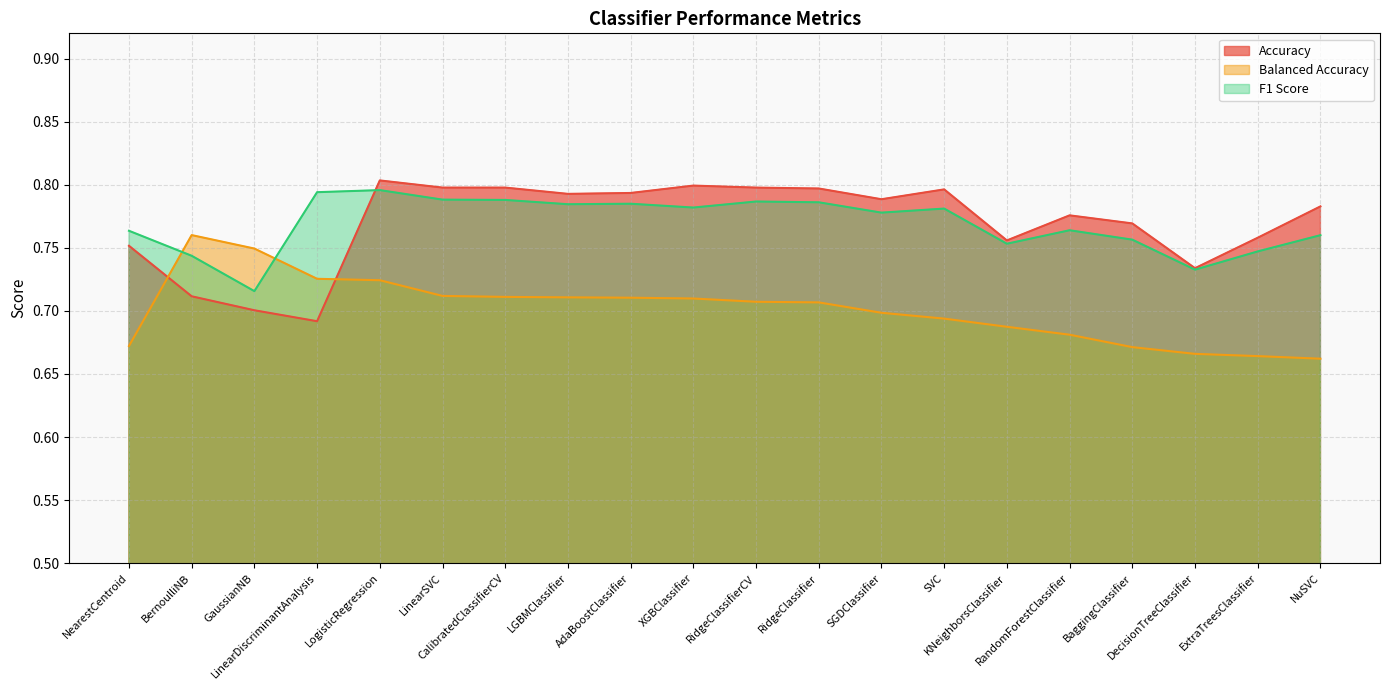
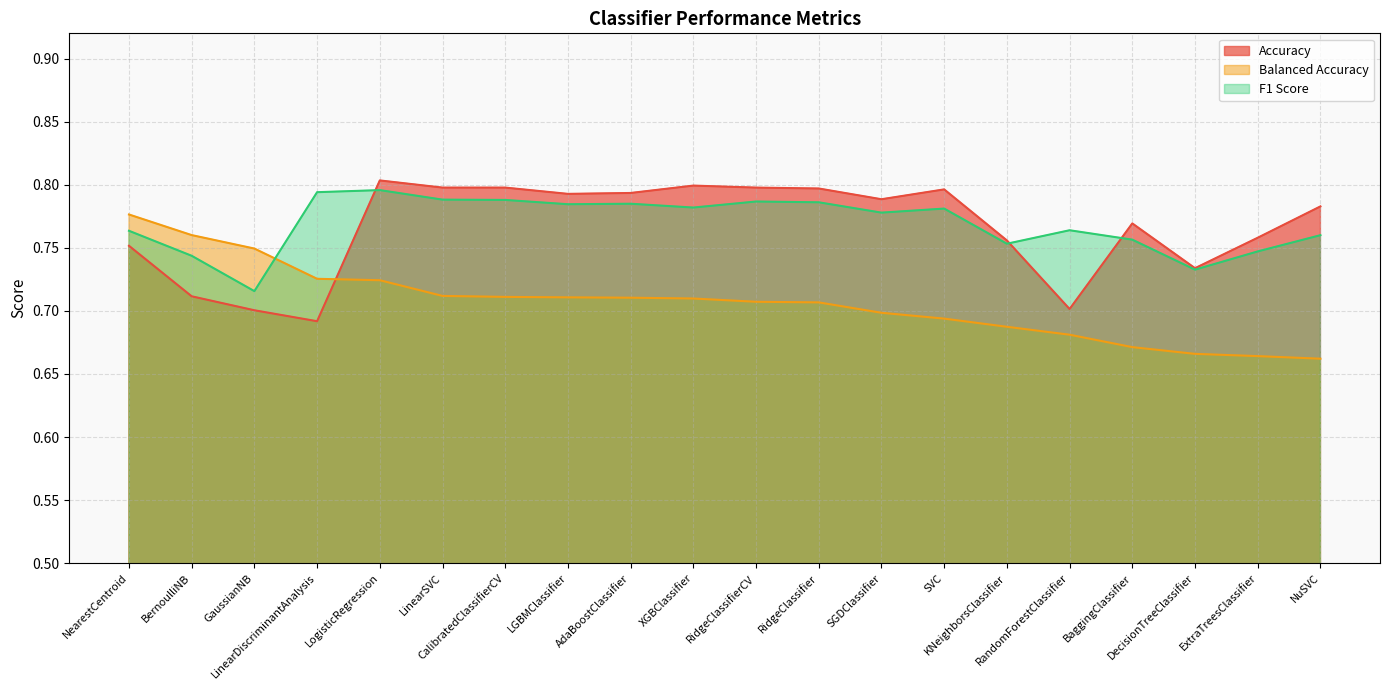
  {
    "Accuracy": {
      "NearestCentroid": 0.752,
      "BernoulliNB": 0.712,
      "GaussianNB": 0.700,
      "LinearDiscriminantAnalysis": 0.692,
      "LogisticRegression": 0.803,
      "LinearSVC": 0.798,
      "CalibratedClassifierCV": 0.798,
      "LGBMClassifier": 0.793,
      "AdaBoostClassifier": 0.793,
      "XGBClassifier": 0.799,
      "RidgeClassifierCV": 0.798,
      "RidgeClassifier": 0.797,
      "SGDClassifier": 0.789,
      "SVC": 0.796,
      "KNeighborsClassifier": 0.756,
-     "RandomForestClassifier": 0.776,
+     "RandomForestClassifier": 0.702,
      "BaggingClassifier": 0.769,
      "ExtraTreesClassifier": 0.758,
      "NuSVC": 0.783
    },
    "Balanced Accuracy": {
-     "NearestCentroid": 0.672,
+     "NearestCentroid": 0.776,
      "BernoulliNB": 0.760,
      "GaussianNB": 0.749,
      "LinearDiscriminantAnalysis": 0.725,
      "LogisticRegression": 0.724,
      "LinearSVC": 0.712,
      "CalibratedClassifierCV": 0.711,
      "LGBMClassifier": 0.711,
      "AdaBoostClassifier": 0.710,
      "XGBClassifier": 0.710,
      "RidgeClassifierCV": 0.707,
      "RidgeClassifier": 0.707,
      "SGDClassifier": 0.699,
      "SVC": 0.694,
      "KNeighborsClassifier": 0.687,
      "RandomForestClassifier": 0.681,
      "BaggingClassifier": 0.671,
      "DecisionTreeClassifier": 0.666,
      "ExtraTreesClassifier": 0.664,
      "NuSVC": 0.662
    },
    "F1 Score": {
      "NearestCentroid": 0.763,
      "BernoulliNB": 0.744,
      "GaussianNB": 0.716,
      "LinearDiscriminantAnalysis": 0.794,
      "LogisticRegression": 0.796,
      "LinearSVC": 0.788,
      "CalibratedClassifierCV": 0.788,
      "LGBMClassifier": 0.785,
      "AdaBoostClassifier": 0.785,
      "XGBClassifier": 0.782,
      "RidgeClassifierCV": 0.787,
      "RidgeClassifier": 0.786,
      "SGDClassifier": 0.778,
      "SVC": 0.781,
      "KNeighborsClassifier": 0.753,
      "RandomForestClassifier": 0.764,
      "BaggingClassifier": 0.756,
      "ExtraTreesClassifier": 0.747,
      "NuSVC": 0.760
    }
  }
